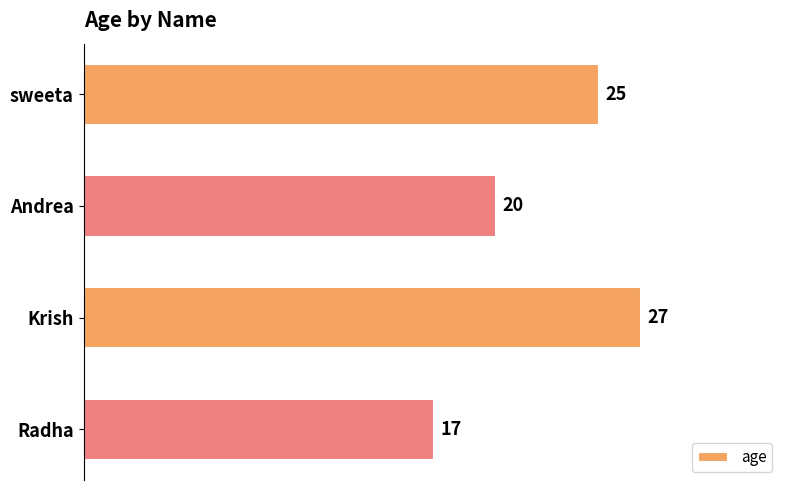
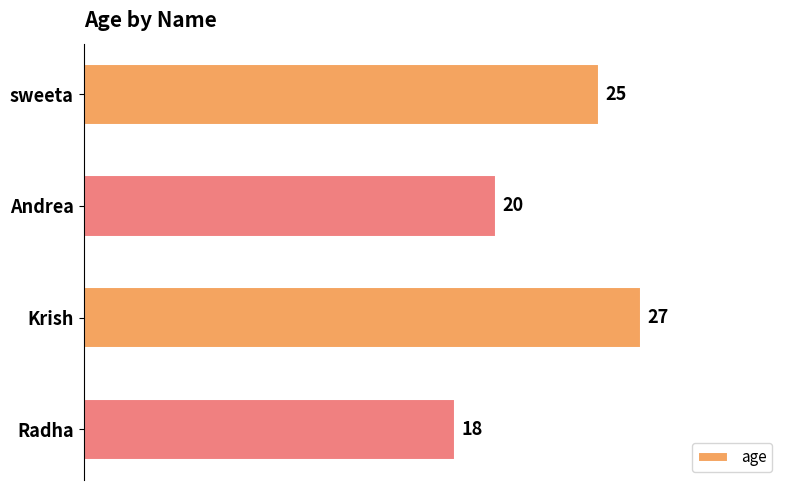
  {
    "sweeta": 25,
    "Andrea": 20,
    "Krish": 27,
-   "Radha": 17
+   "Radha": 18
  }
